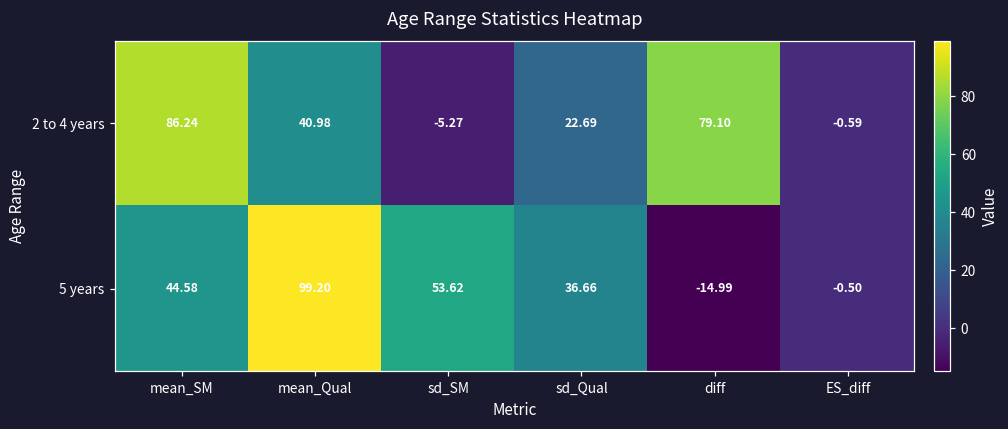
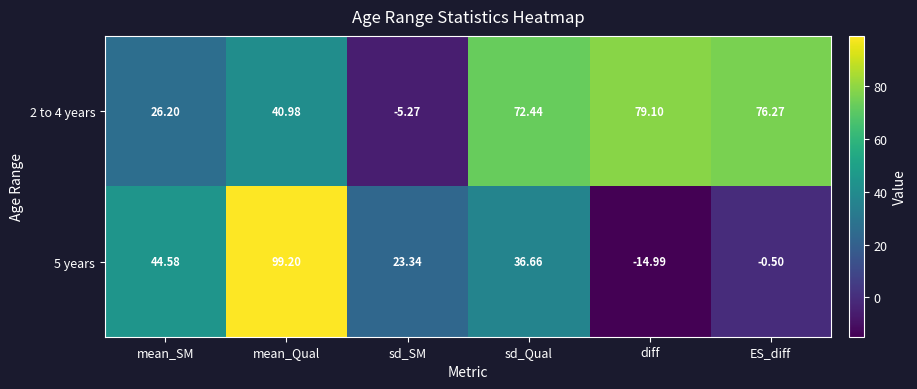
  {
    "2 to 4 years": {
-     "mean_SM": 86.24,
+     "mean_SM": 26.20,
      "mean_Qual": 40.98,
      "sd_SM": -5.27,
-     "sd_Qual": 22.69,
+     "sd_Qual": 72.44,
      "diff": 79.10,
-     "ES_diff": -0.59
+     "ES_diff": 76.27
    },
    "5 years": {
      "mean_SM": 44.58,
      "mean_Qual": 99.20,
-     "sd_SM": 53.62,
+     "sd_SM": 23.34,
      "sd_Qual": 36.66,
      "diff": -14.99,
      "ES_diff": -0.50
    }
  }
